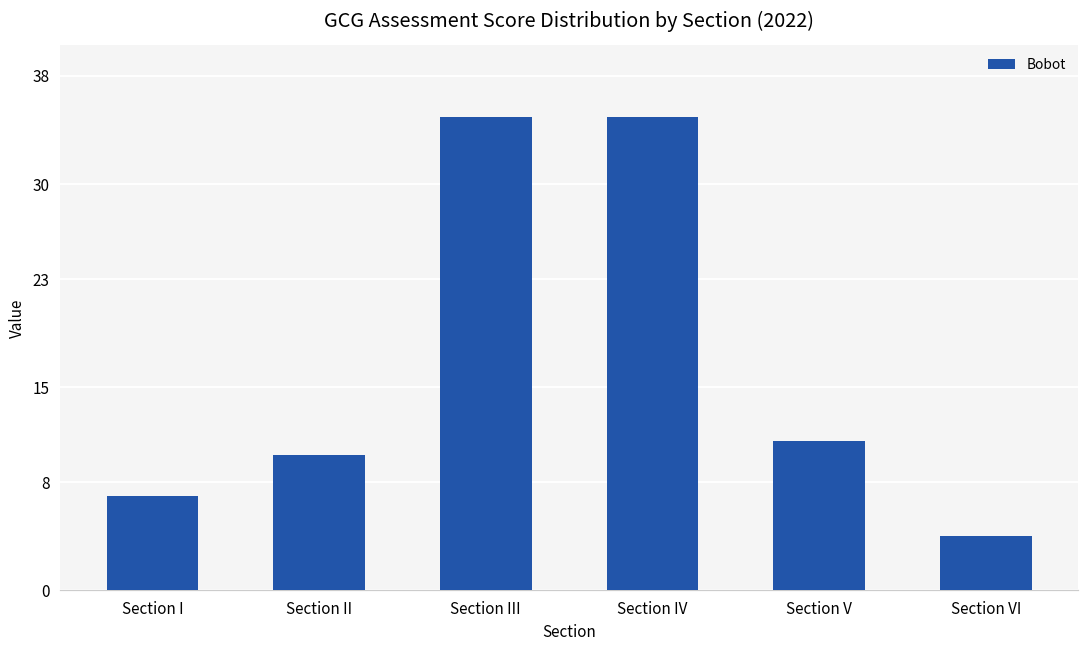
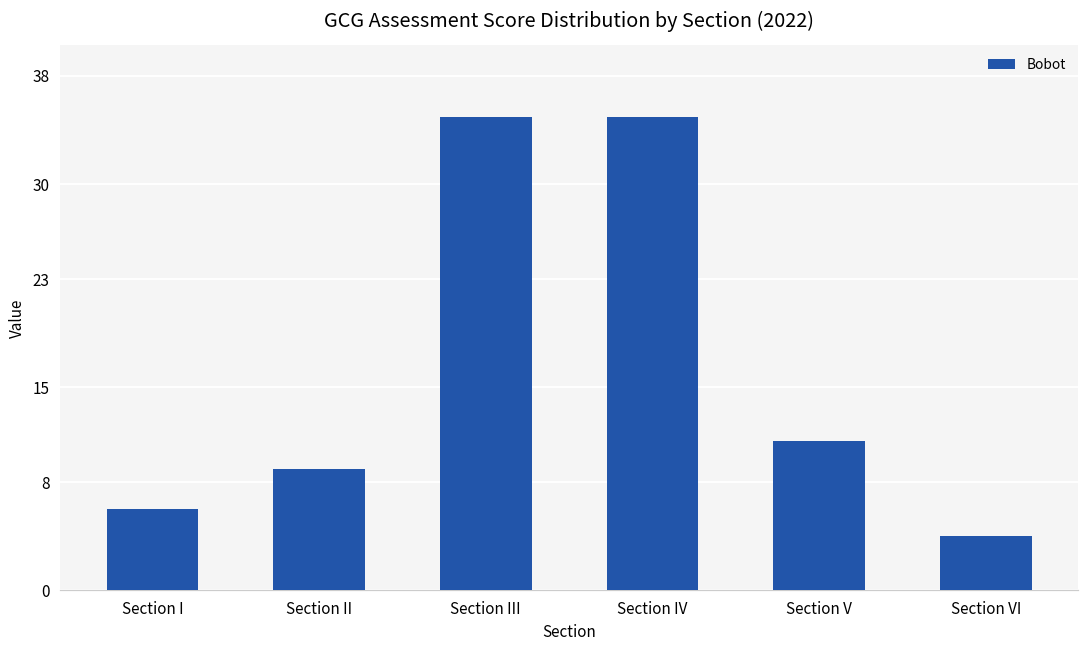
  {
-   "Section I": 7,
-   "Section II": 10,
+   "Section I": 6,
+   "Section II": 9,
    "Section III": 35,
    "Section IV": 35,
    "Section V": 11,
    "Section VI": 4
  }
